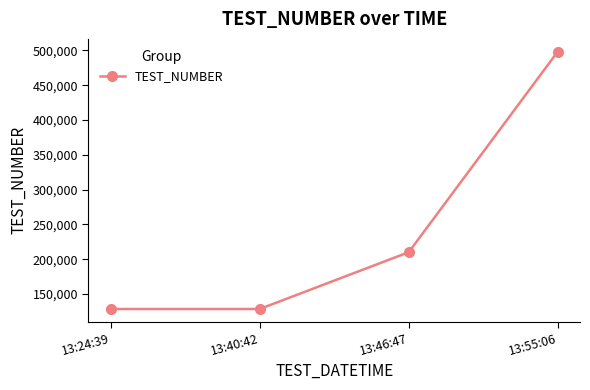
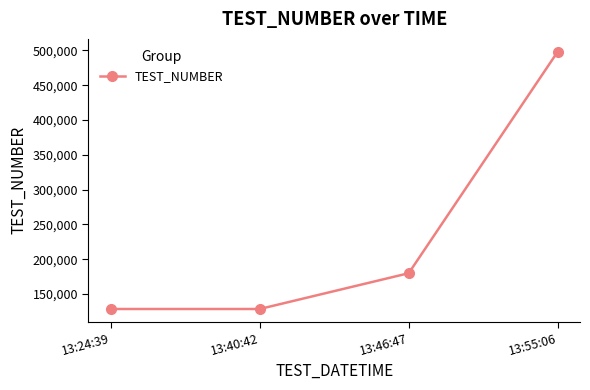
  {
    "13:24:39": "130,000",
    "13:40:42": "130,000",
-   "13:46:47": "210,000",
+   "13:46:47": "180,000",
    "13:55:06": "500,000"
  }
